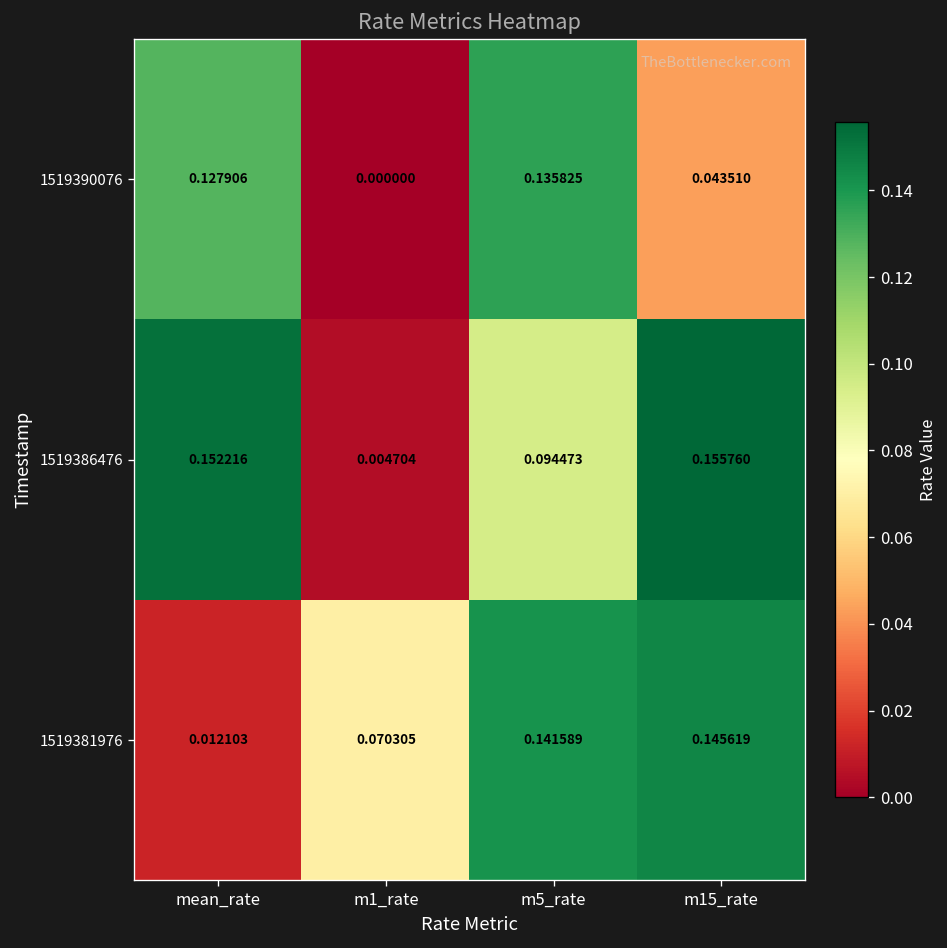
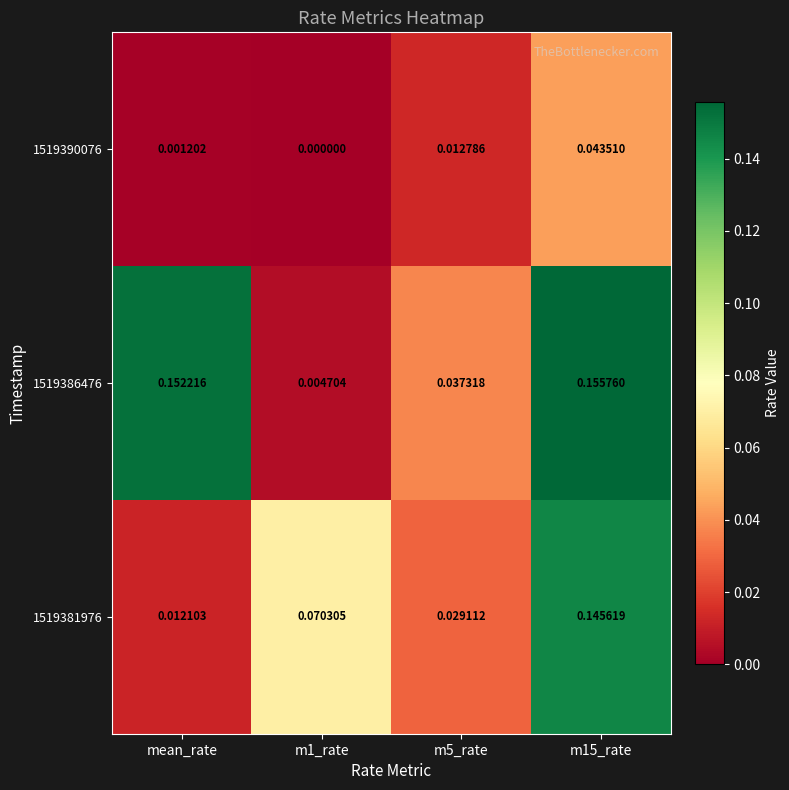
  {
    "1519390076": {
-     "mean_rate": 0.127906,
+     "mean_rate": 0.001202,
      "m1_rate": 0.000000,
-     "m5_rate": 0.135825
+     "m5_rate": 0.012786
    },
    "1519386476": {
      "mean_rate": 0.152216,
      "m1_rate": 0.004704,
-     "m5_rate": 0.094473,
+     "m5_rate": 0.037318,
      "m15_rate": 0.155760
    },
    "1519381976": {
      "mean_rate": 0.012103,
      "m1_rate": 0.070305,
-     "m5_rate": 0.141589,
+     "m5_rate": 0.029112,
      "m15_rate": 0.145619
    }
  }
